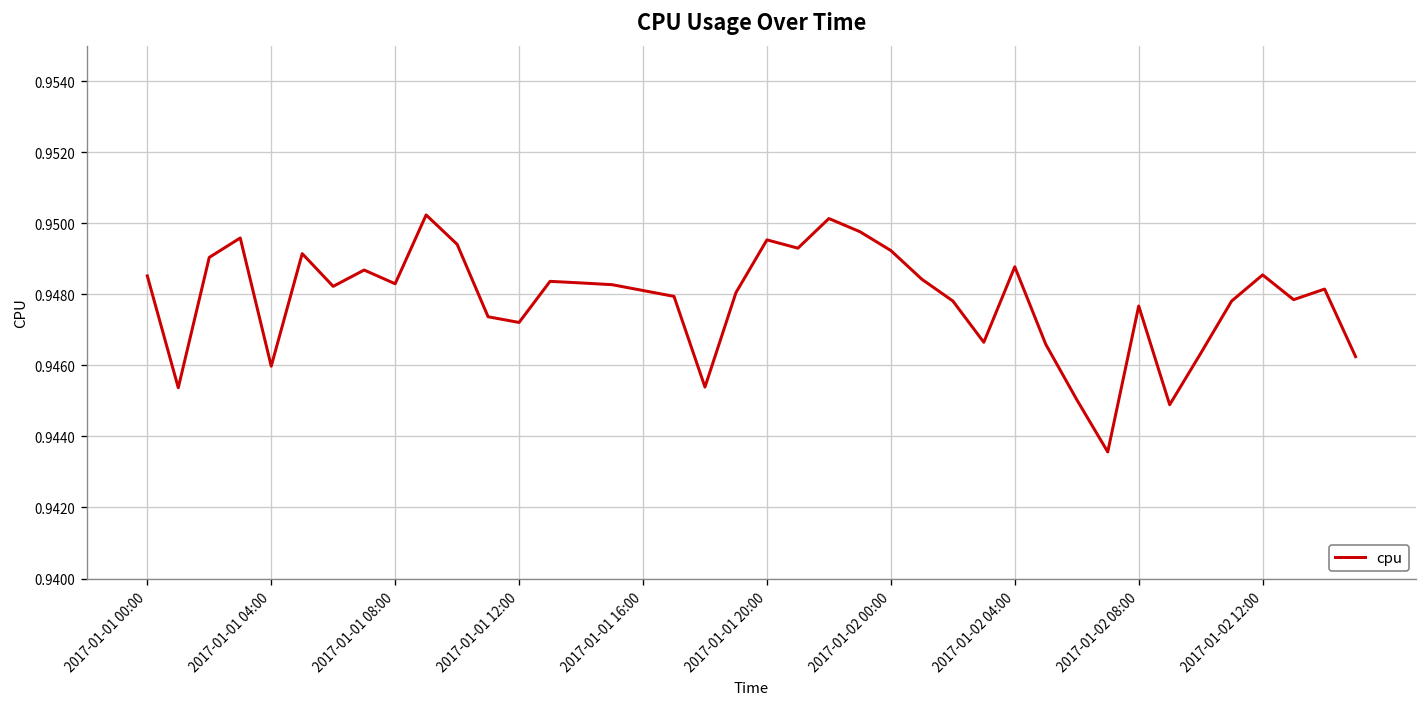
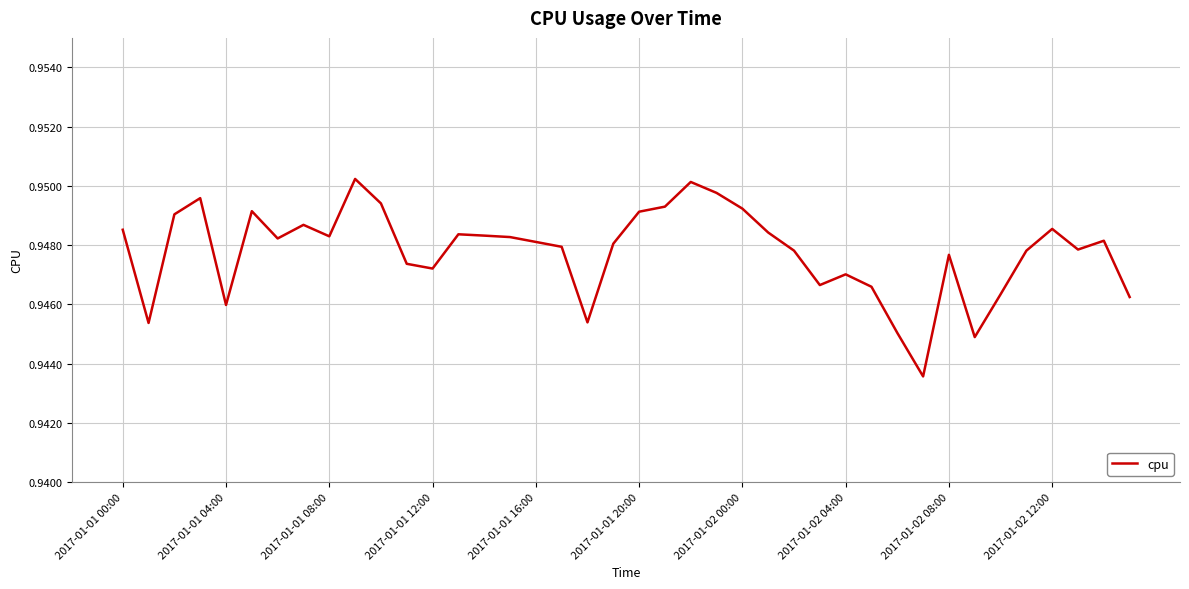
  {
    "2017-01-01 00:00": 0.9485,
    "2017-01-01 04:00": 0.9460,
    "2017-01-01 08:00": 0.9483,
    "2017-01-01 12:00": 0.9472,
    "2017-01-01 16:00": 0.9481,
-   "2017-01-01 20:00": 0.9495,
+   "2017-01-01 20:00": 0.9491,
    "2017-01-02 00:00": 0.9492,
-   "2017-01-02 04:00": 0.9488,
+   "2017-01-02 04:00": 0.9470,
    "2017-01-02 08:00": 0.9477,
    "2017-01-02 12:00": 0.9485
  }
